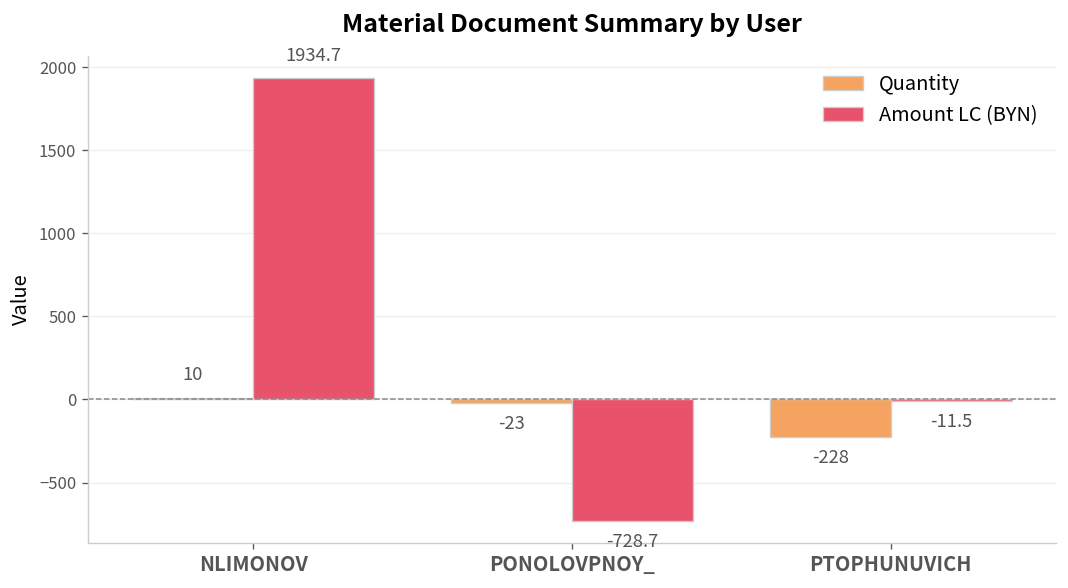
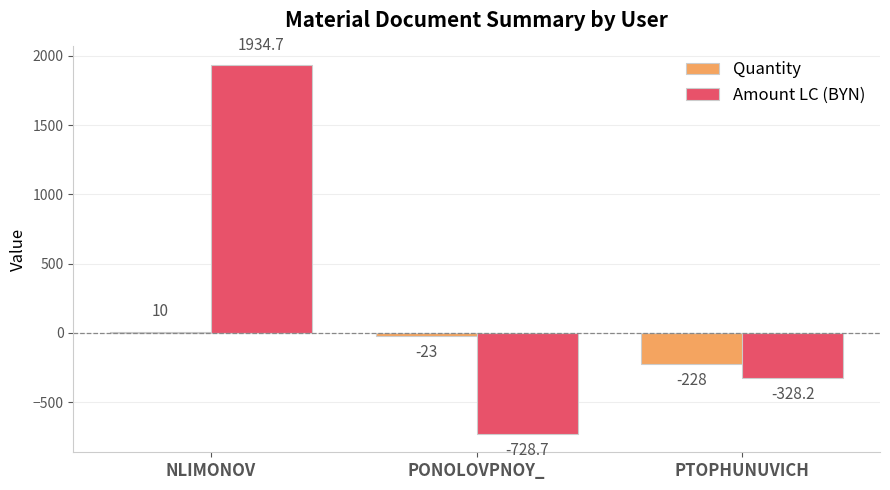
  {
    "Quantity": {
      "NLIMONOV": 10,
      "PONOLOVPNOY_": -23,
      "PTOPHUNUVICH": -228
    },
    "Amount LC (BYN)": {
      "NLIMONOV": 1934.7,
      "PONOLOVPNOY_": -728.7,
-     "PTOPHUNUVICH": -11.5
+     "PTOPHUNUVICH": -328.2
    }
  }
